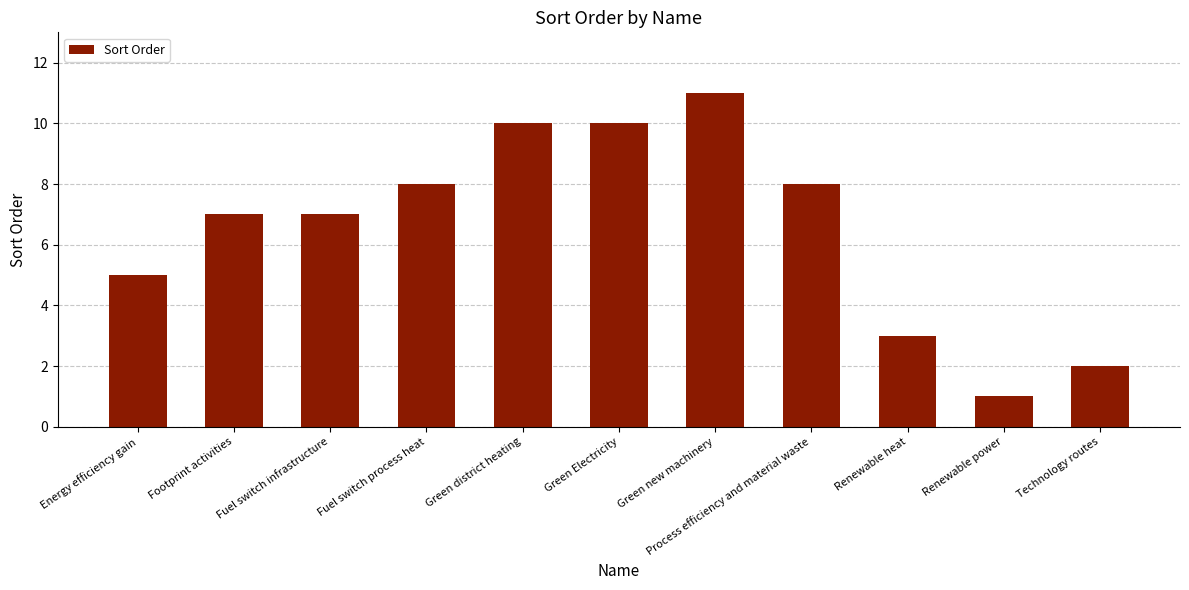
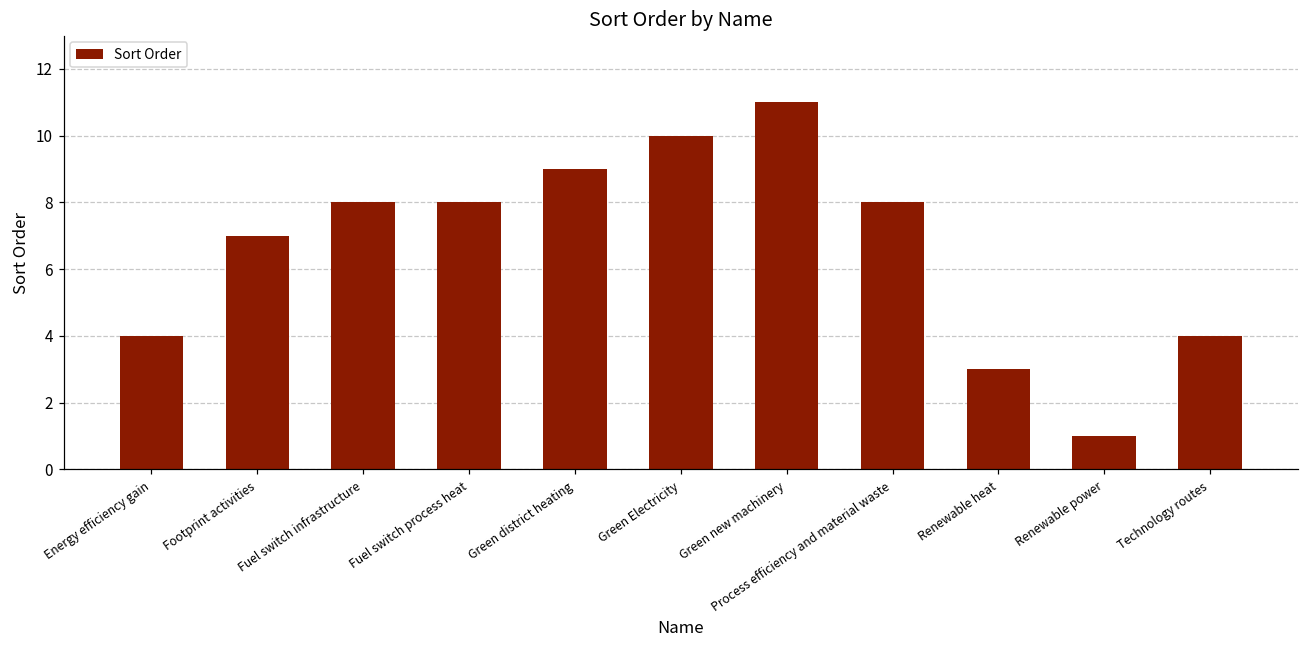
  {
-   "Energy efficiency gain": 5,
+   "Energy efficiency gain": 4,
    "Footprint activities": 7,
-   "Fuel switch infrastructure": 7,
+   "Fuel switch infrastructure": 8,
    "Fuel switch process heat": 8,
-   "Green district heating": 10,
+   "Green district heating": 9,
    "Green Electricity": 10,
    "Green new machinery": 11,
    "Process efficiency and material waste": 8,
    "Renewable heat": 3,
    "Renewable power": 1,
-   "Technology routes": 2
+   "Technology routes": 4
  }
